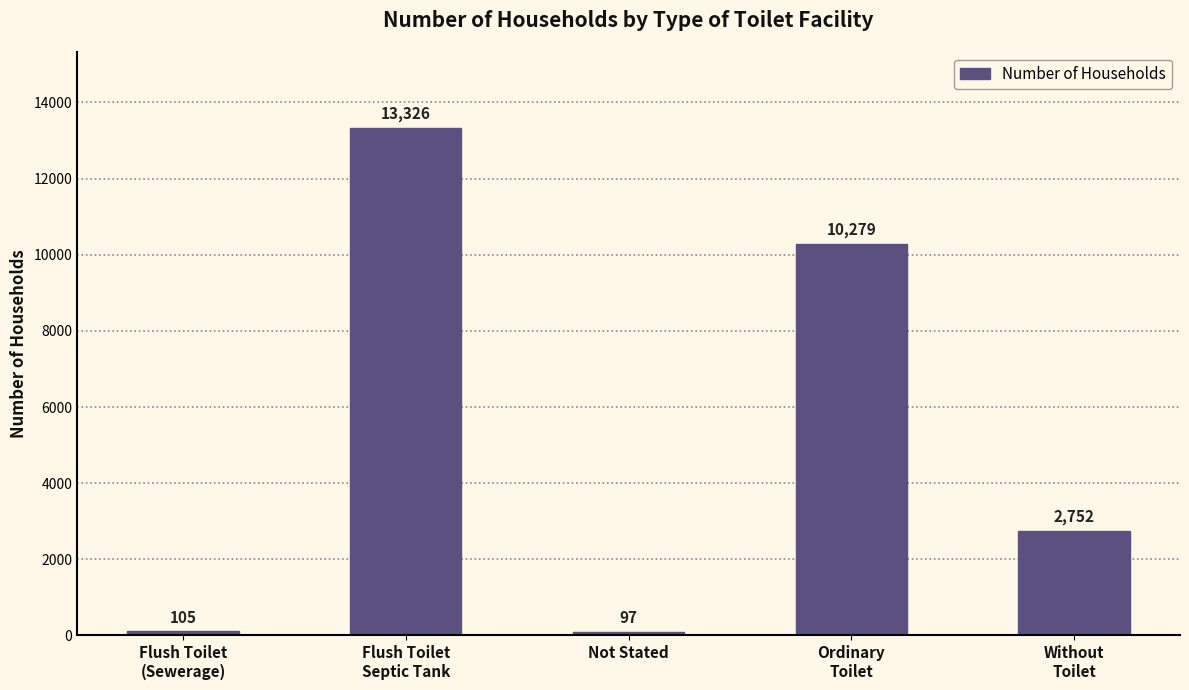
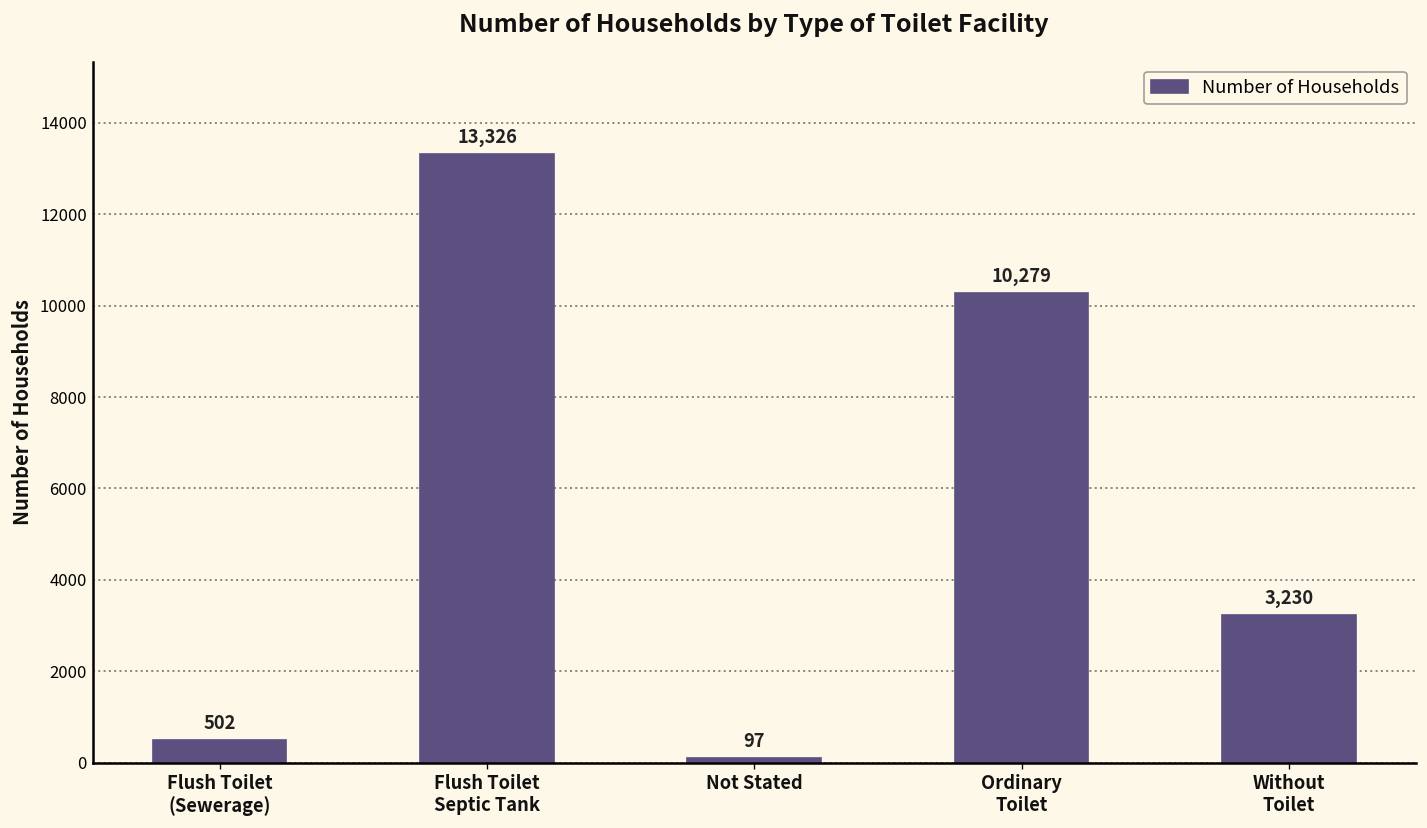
  {
-   "Flush Toilet (Sewerage)": "105",
+   "Flush Toilet (Sewerage)": "502",
    "Flush Toilet Septic Tank": "13,326",
    "Not Stated": "97",
    "Ordinary Toilet": "10,279",
-   "Without Toilet": "2,752"
+   "Without Toilet": "3,230"
  }
